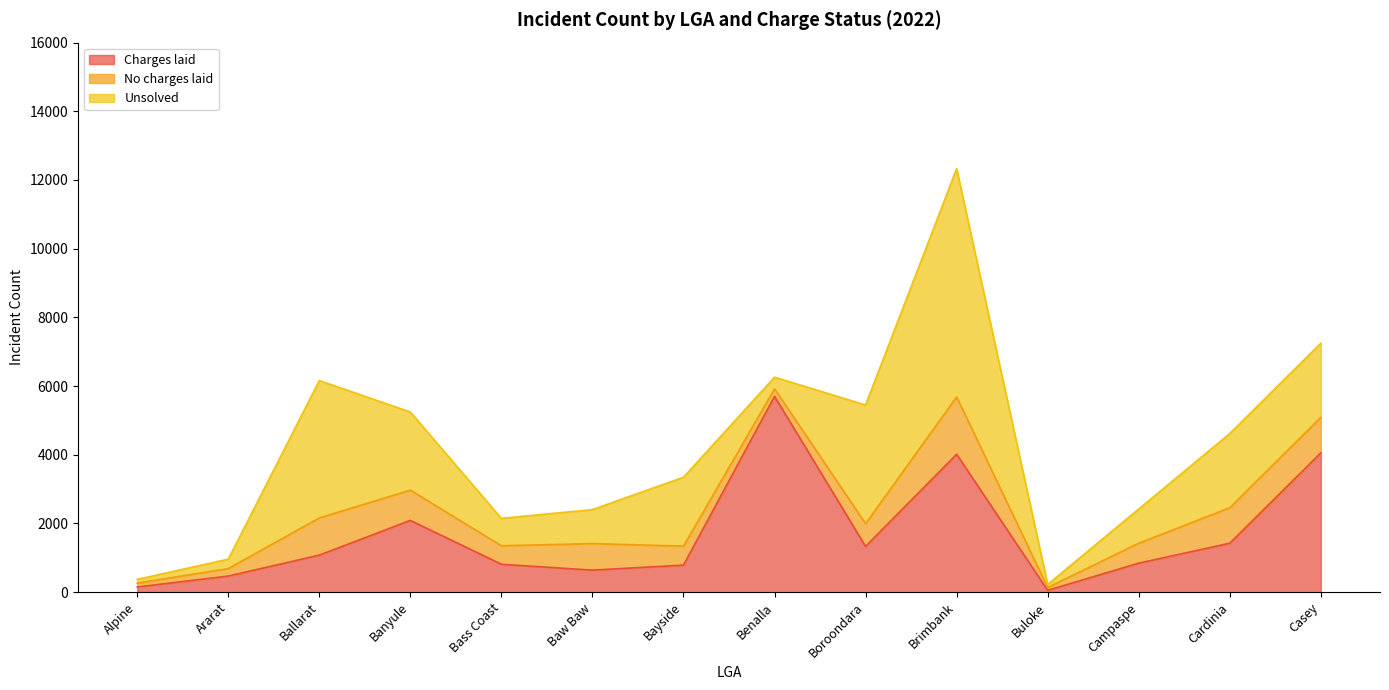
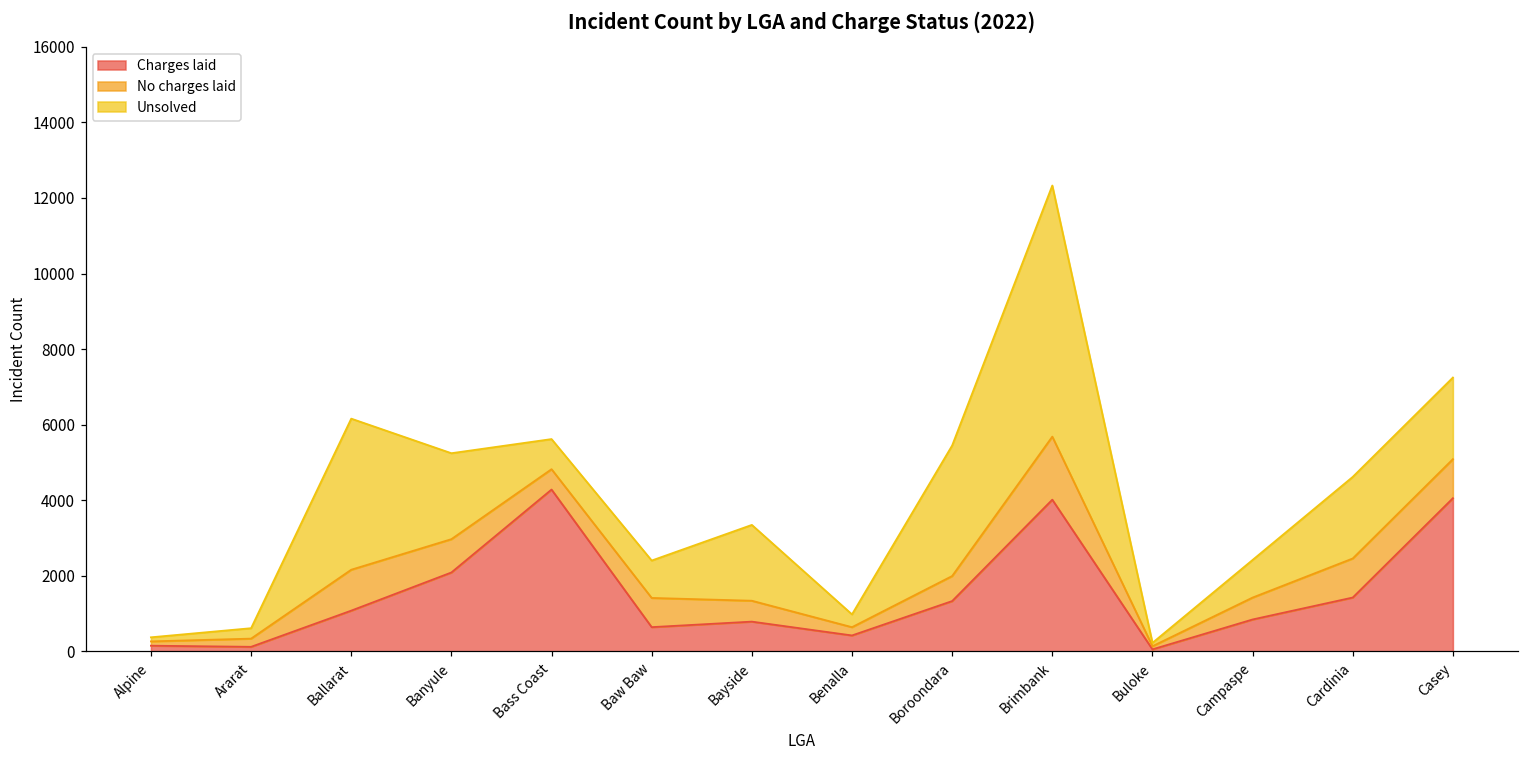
  {
    "Charges laid": {
      "Alpine": 100,
-     "Ararat": 500,
+     "Ararat": 100,
      "Ballarat": 1100,
      "Banyule": 2100,
-     "Bass Coast": 800,
+     "Bass Coast": 4300,
      "Baw Baw": 600,
      "Bayside": 800,
-     "Benalla": 5700,
+     "Benalla": 400,
      "Boroondara": 1300,
      "Brimbank": 4000,
      "Buloke": 100,
      "Campaspe": 800,
      "Cardinia": 1400,
      "Casey": 4100
    }
  }
